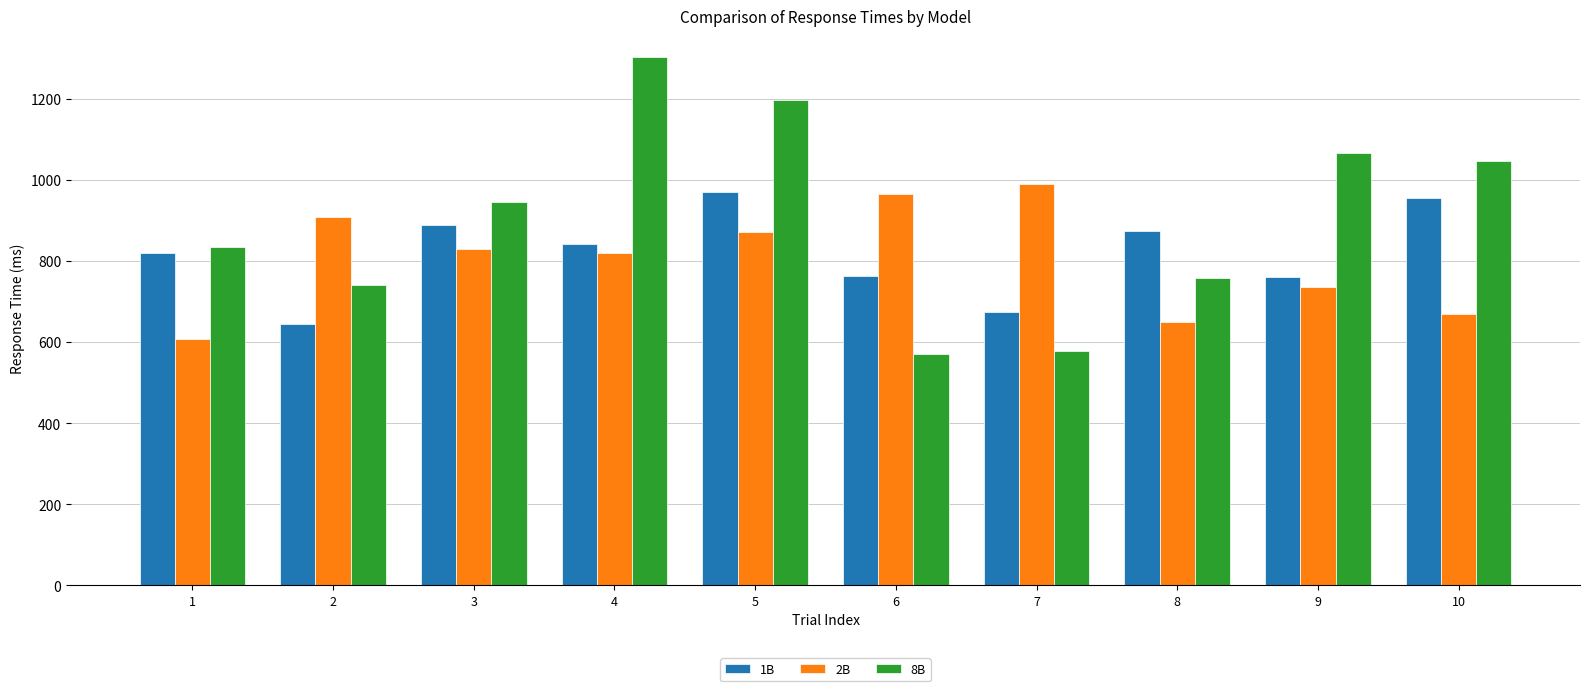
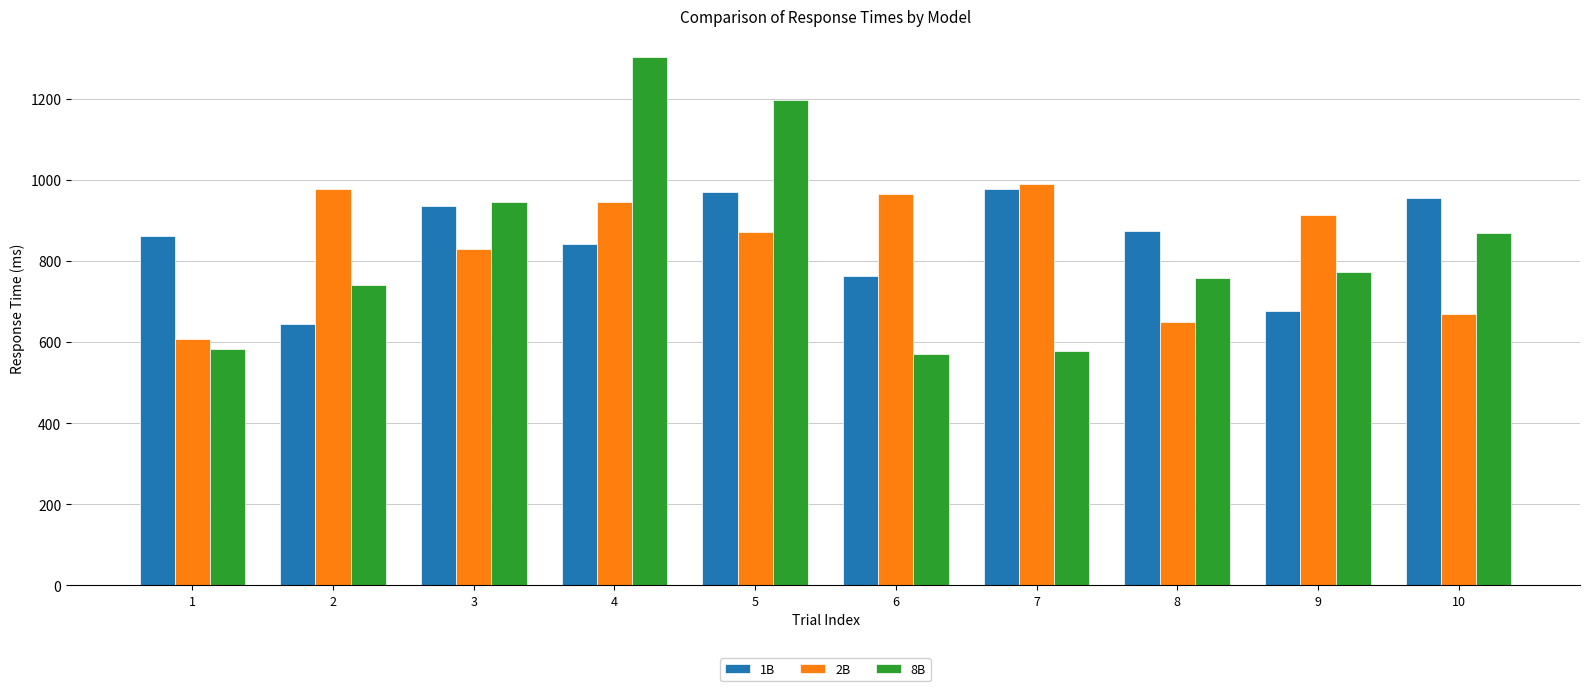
  {
    "1B": {
-     "1": 820,
+     "1": 860,
      "2": 640,
-     "3": 890,
+     "3": 940,
      "4": 840,
      "5": 970,
      "6": 760,
-     "7": 680,
+     "7": 980,
      "8": 870,
-     "9": 760,
+     "9": 680,
      "10": 960
    },
    "2B": {
      "1": 610,
-     "2": 910,
+     "2": 980,
      "3": 830,
-     "4": 820,
+     "4": 950,
      "5": 870,
      "6": 970,
      "7": 990,
      "8": 650,
-     "9": 740,
+     "9": 910,
      "10": 670
    },
    "8B": {
-     "1": 840,
+     "1": 580,
      "2": 740,
      "3": 950,
      "4": 1300,
      "5": 1200,
      "6": 570,
      "7": 580,
      "8": 760,
-     "9": 1070,
-     "10": 1050
+     "9": 770,
+     "10": 870
    }
  }
